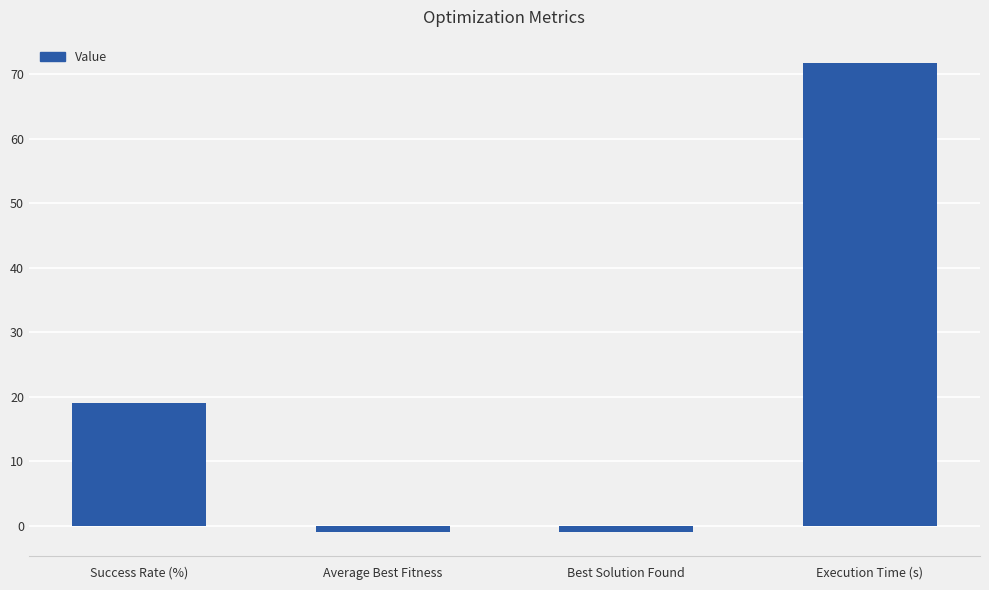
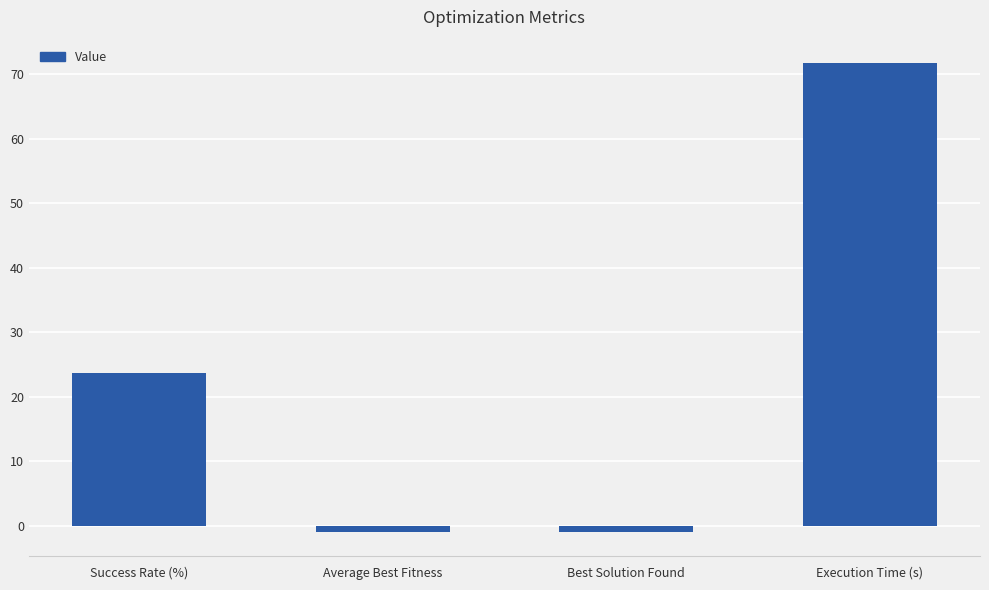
  {
-   "Success Rate (%)": 19,
+   "Success Rate (%)": 24,
    "Average Best Fitness": -1,
    "Best Solution Found": -1,
    "Execution Time (s)": 72
  }
